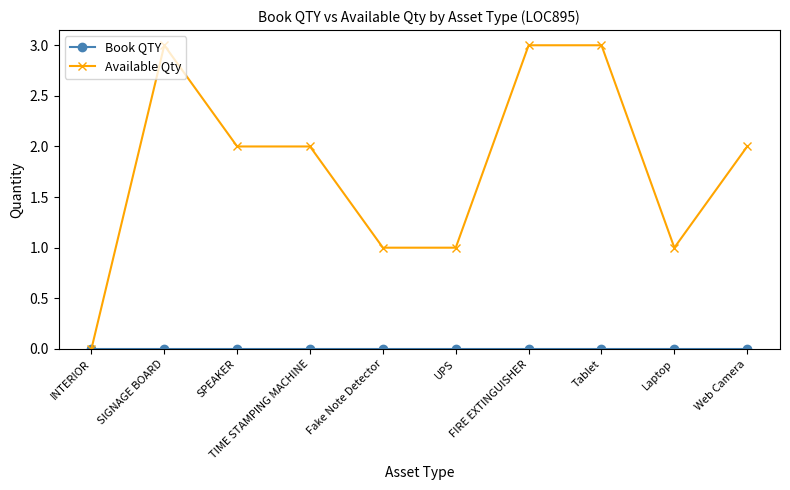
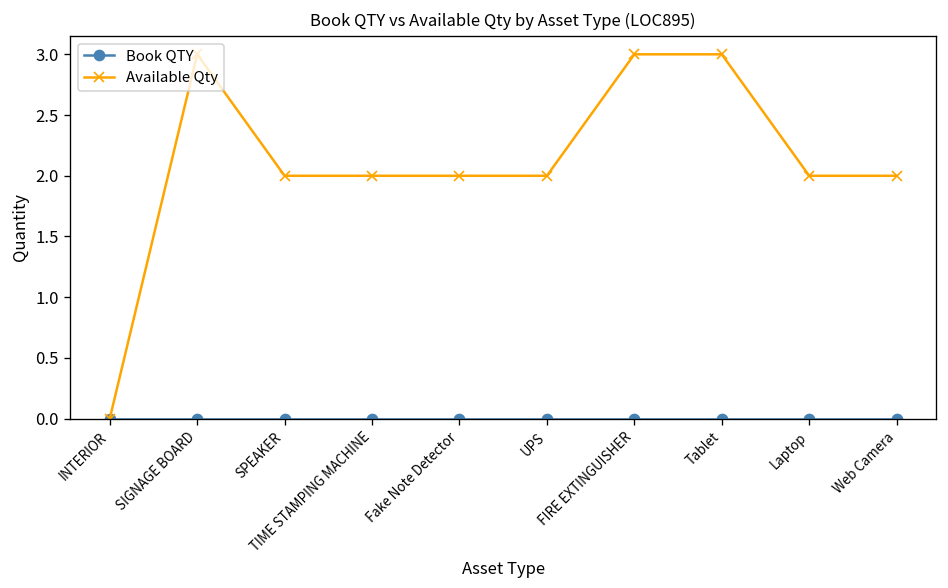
  {
    "Book QTY": {
      "SIGNAGE BOARD": 0,
      "SPEAKER": 0,
      "TIME STAMPING MACHINE": 0,
      "Fake Note Detector": 0,
      "UPS": 0,
      "FIRE EXTINGUISHER": 0,
      "Tablet": 0,
      "Laptop": 0,
      "Web Camera": 0
    },
    "Available Qty": {
      "SPEAKER": 2,
      "TIME STAMPING MACHINE": 2,
-     "Fake Note Detector": 1,
-     "UPS": 1,
+     "Fake Note Detector": 2,
+     "UPS": 2,
      "FIRE EXTINGUISHER": 3,
      "Tablet": 3,
-     "Laptop": 1,
+     "Laptop": 2,
      "Web Camera": 2
    }
  }
